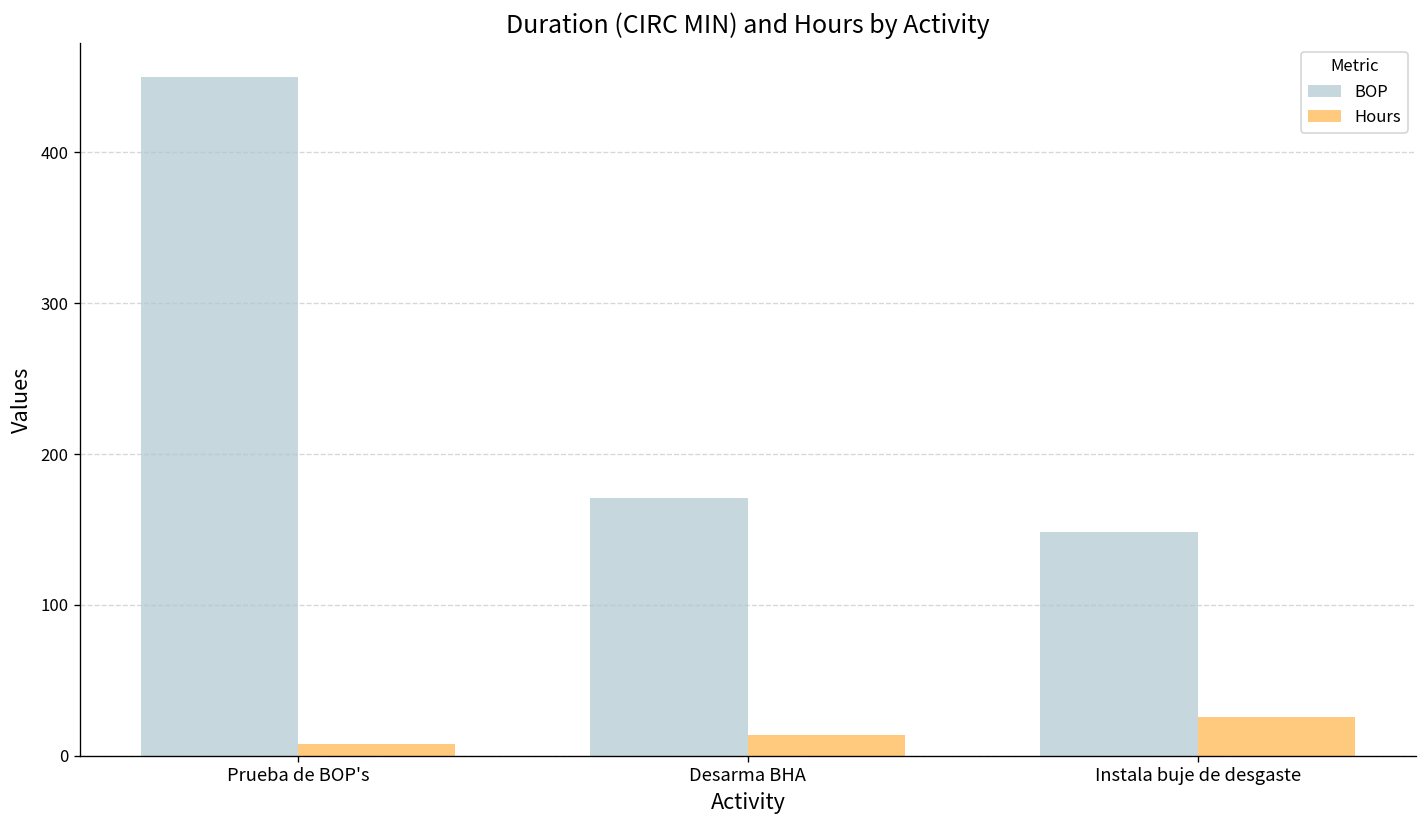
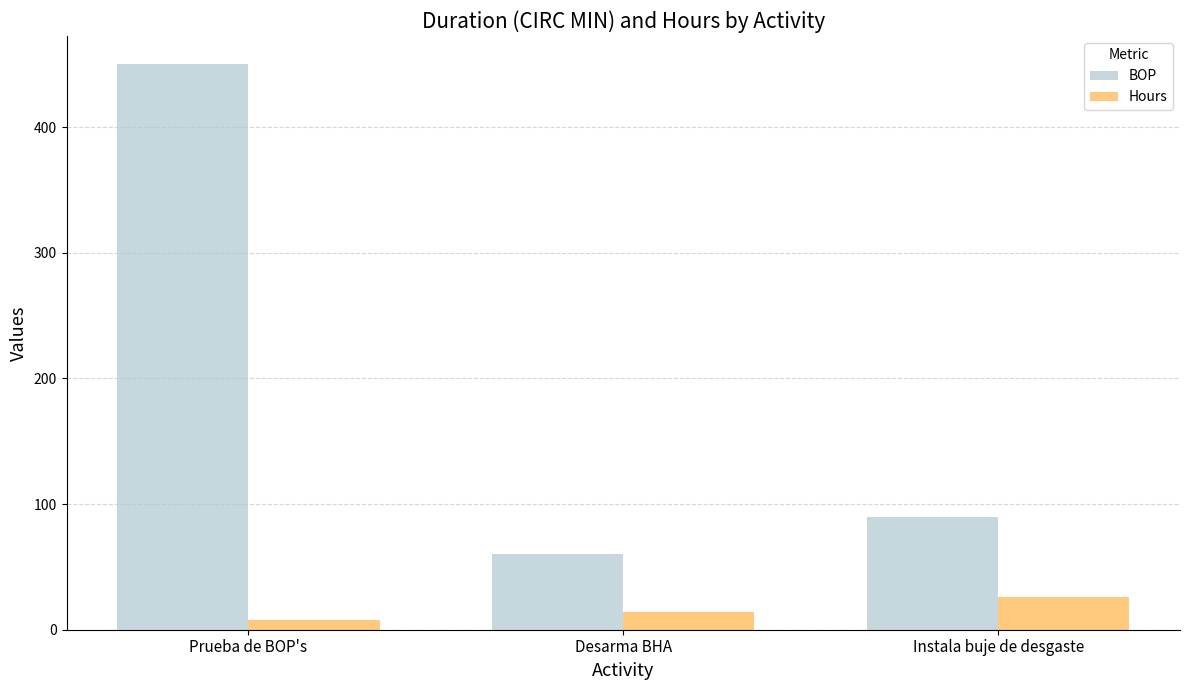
  {
    "BOP": {
      "Prueba de BOP's": 450,
-     "Desarma BHA": 171,
-     "Instala buje de desgaste": 148
+     "Desarma BHA": 60,
+     "Instala buje de desgaste": 90
    },
    "Hours": {
      "Prueba de BOP's": 8,
      "Desarma BHA": 14,
      "Instala buje de desgaste": 26
    }
  }
